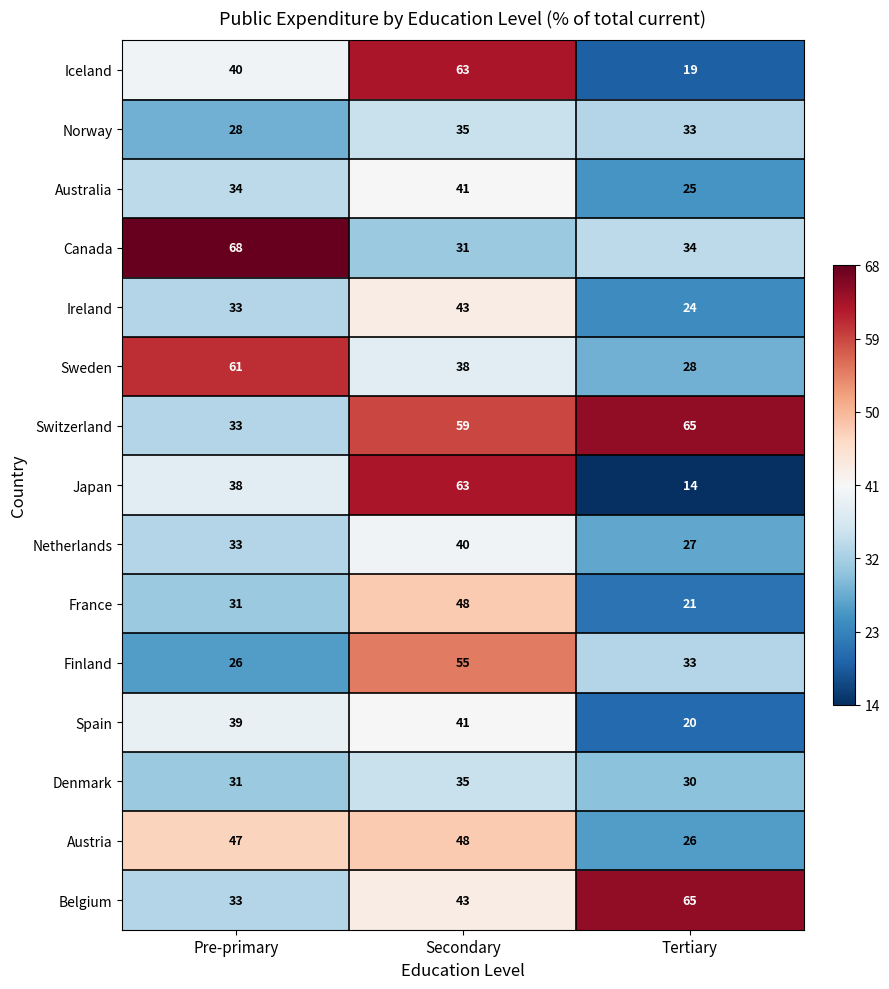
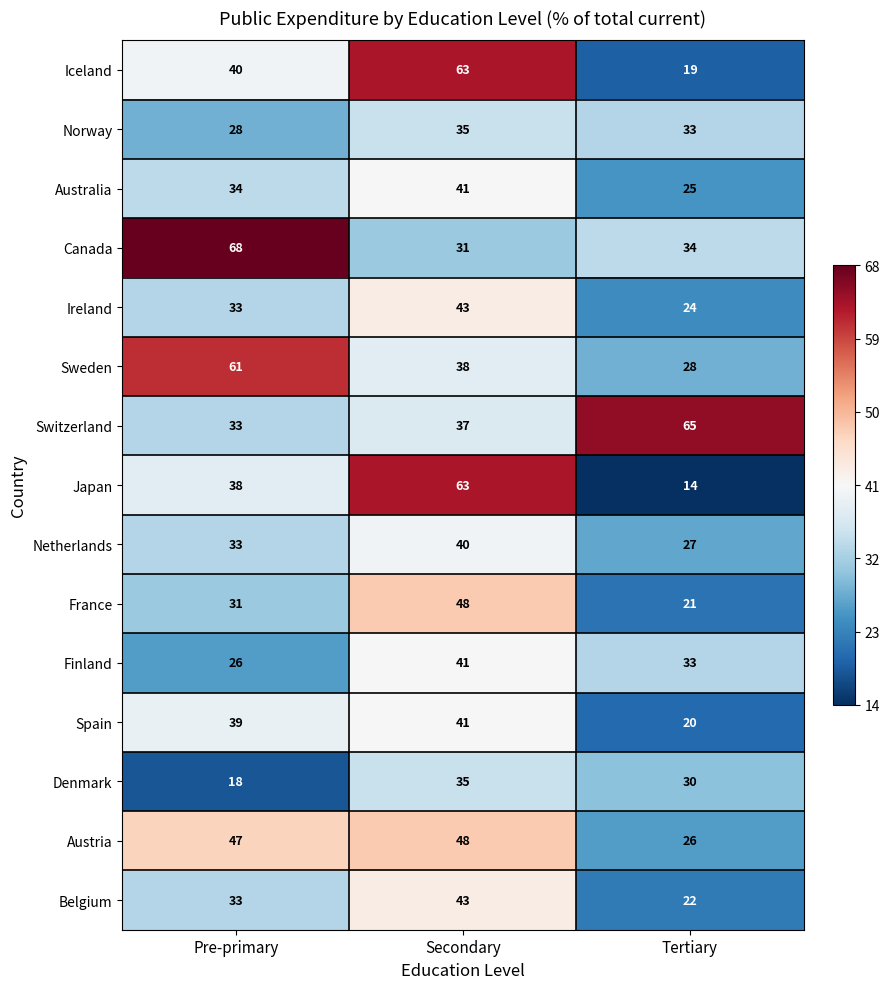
  {
    "Iceland": {
      "Pre-primary": 40,
      "Secondary": 63,
      "Tertiary": 19
    },
    "Norway": {
      "Pre-primary": 28,
      "Secondary": 35,
      "Tertiary": 33
    },
    "Australia": {
      "Pre-primary": 34,
      "Secondary": 41,
      "Tertiary": 25
    },
    "Canada": {
      "Pre-primary": 68,
      "Secondary": 31,
      "Tertiary": 34
    },
    "Ireland": {
      "Pre-primary": 33,
      "Secondary": 43,
      "Tertiary": 24
    },
    "Sweden": {
      "Pre-primary": 61,
      "Secondary": 38,
      "Tertiary": 28
    },
    "Switzerland": {
      "Pre-primary": 33,
-     "Secondary": 59,
+     "Secondary": 37,
      "Tertiary": 65
    },
    "Japan": {
      "Pre-primary": 38,
      "Secondary": 63,
      "Tertiary": 14
    },
    "Netherlands": {
      "Pre-primary": 33,
      "Secondary": 40,
      "Tertiary": 27
    },
    "France": {
      "Pre-primary": 31,
      "Secondary": 48,
      "Tertiary": 21
    },
    "Finland": {
      "Pre-primary": 26,
-     "Secondary": 55,
+     "Secondary": 41,
      "Tertiary": 33
    },
    "Spain": {
      "Pre-primary": 39,
      "Secondary": 41,
      "Tertiary": 20
    },
    "Denmark": {
-     "Pre-primary": 31,
+     "Pre-primary": 18,
      "Secondary": 35,
      "Tertiary": 30
    },
    "Austria": {
      "Pre-primary": 47,
      "Secondary": 48,
      "Tertiary": 26
    },
    "Belgium": {
      "Pre-primary": 33,
      "Secondary": 43,
-     "Tertiary": 65
+     "Tertiary": 22
    }
  }
